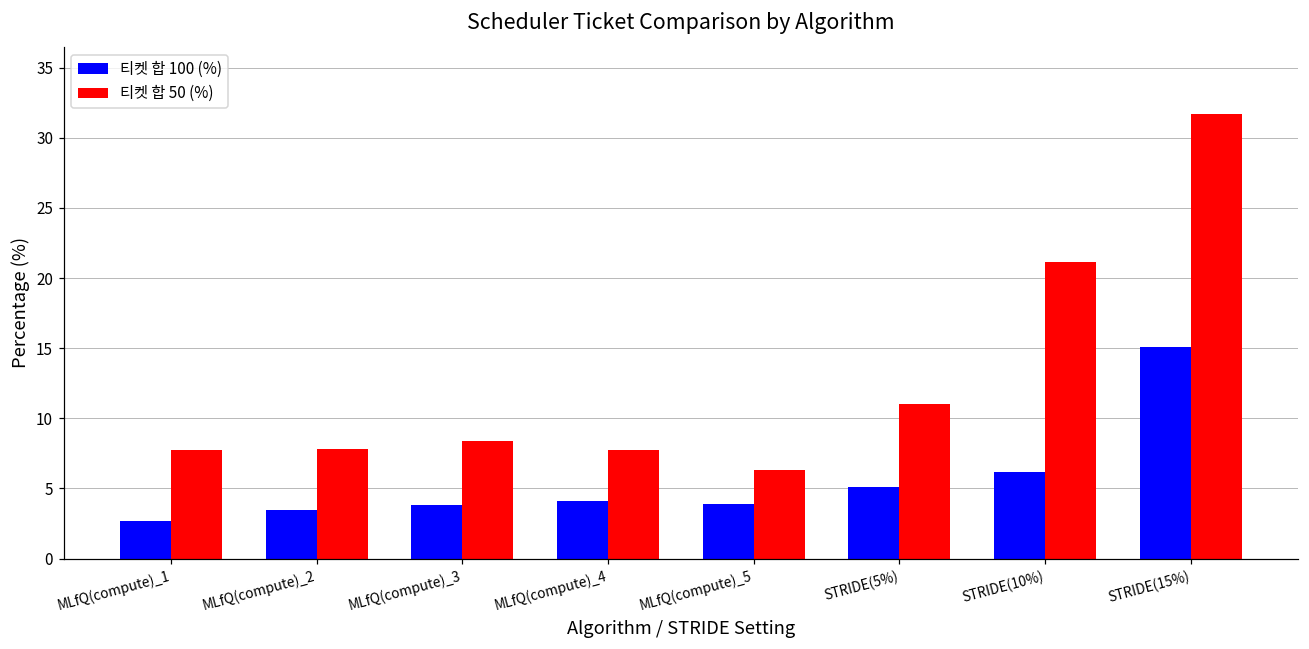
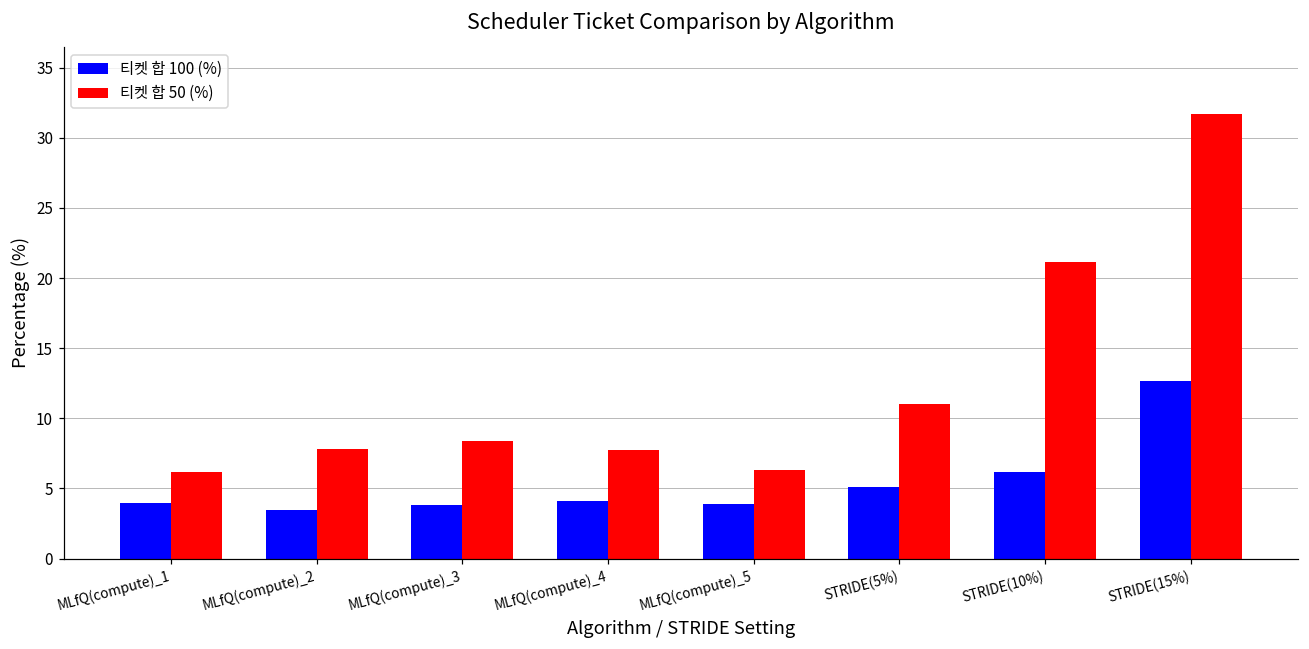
  {
    "티켓 합 100 (%)": {
-     "MLfQ(compute)_1": 2.6,
+     "MLfQ(compute)_1": 3.9,
      "MLfQ(compute)_2": 3.5,
      "MLfQ(compute)_3": 3.8,
      "MLfQ(compute)_4": 4.1,
      "MLfQ(compute)_5": 3.9,
      "STRIDE(5%)": 5.1,
      "STRIDE(10%)": 6.2,
-     "STRIDE(15%)": 15.1
+     "STRIDE(15%)": 12.7
    },
    "티켓 합 50 (%)": {
-     "MLfQ(compute)_1": 7.7,
+     "MLfQ(compute)_1": 6.2,
      "MLfQ(compute)_2": 7.8,
      "MLfQ(compute)_3": 8.4,
      "MLfQ(compute)_4": 7.7,
      "MLfQ(compute)_5": 6.3,
      "STRIDE(5%)": 11.0,
      "STRIDE(10%)": 21.1,
      "STRIDE(15%)": 31.7
    }
  }
